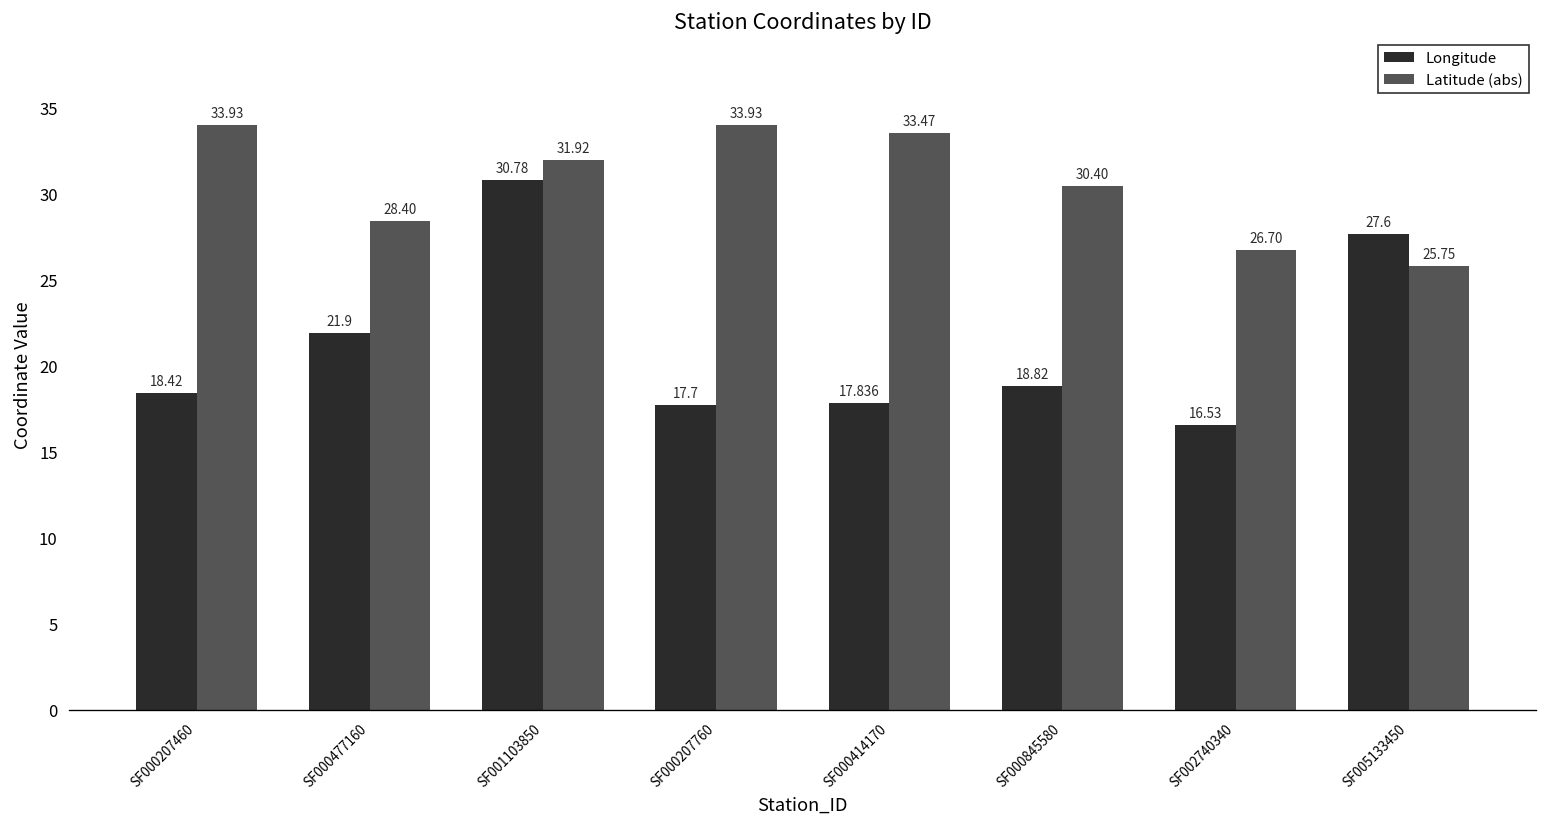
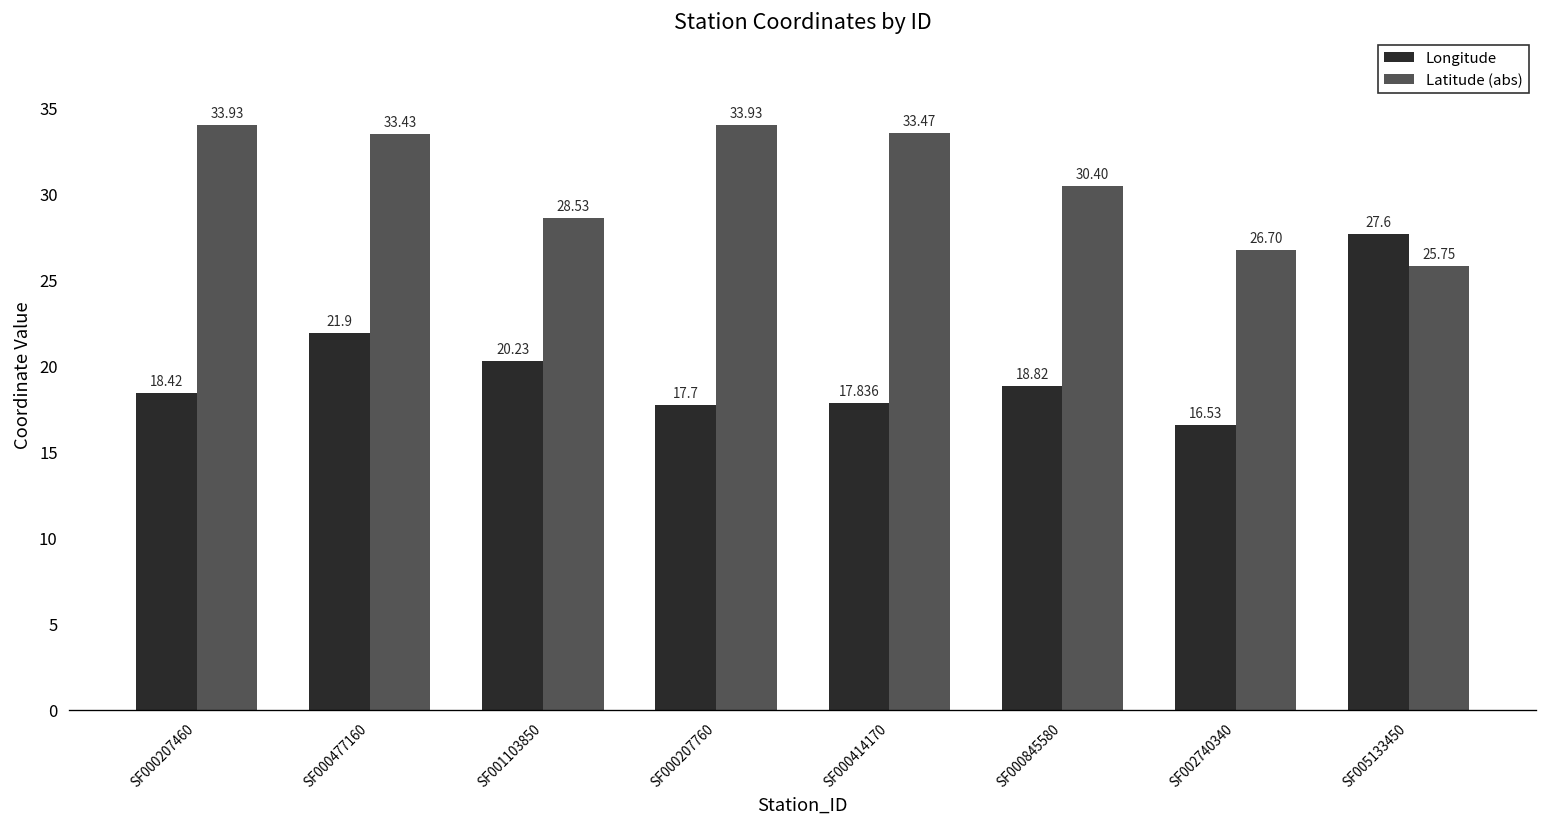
  {
    "Longitude": {
      "SF000207460": 18.42,
      "SF000477160": 21.9,
-     "SF001103850": 30.78,
+     "SF001103850": 20.23,
      "SF000207760": 17.7,
      "SF000414170": 17.836,
      "SF000845580": 18.82,
      "SF002740340": 16.53,
      "SF005133450": 27.6
    },
    "Latitude (abs)": {
      "SF000207460": 33.93,
-     "SF000477160": 28.40,
-     "SF001103850": 31.92,
+     "SF000477160": 33.43,
+     "SF001103850": 28.53,
      "SF000207760": 33.93,
      "SF000414170": 33.47,
      "SF000845580": 30.40,
      "SF002740340": 26.70,
      "SF005133450": 25.75
    }
  }
